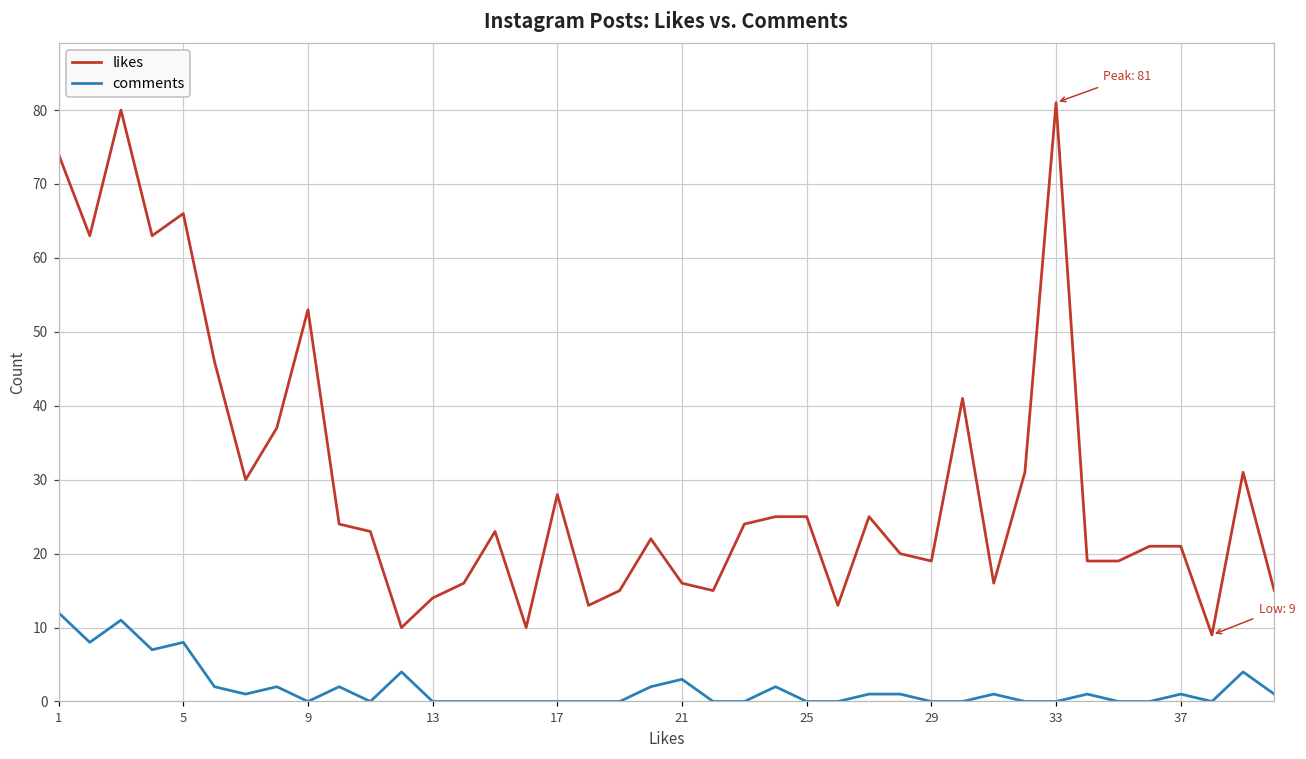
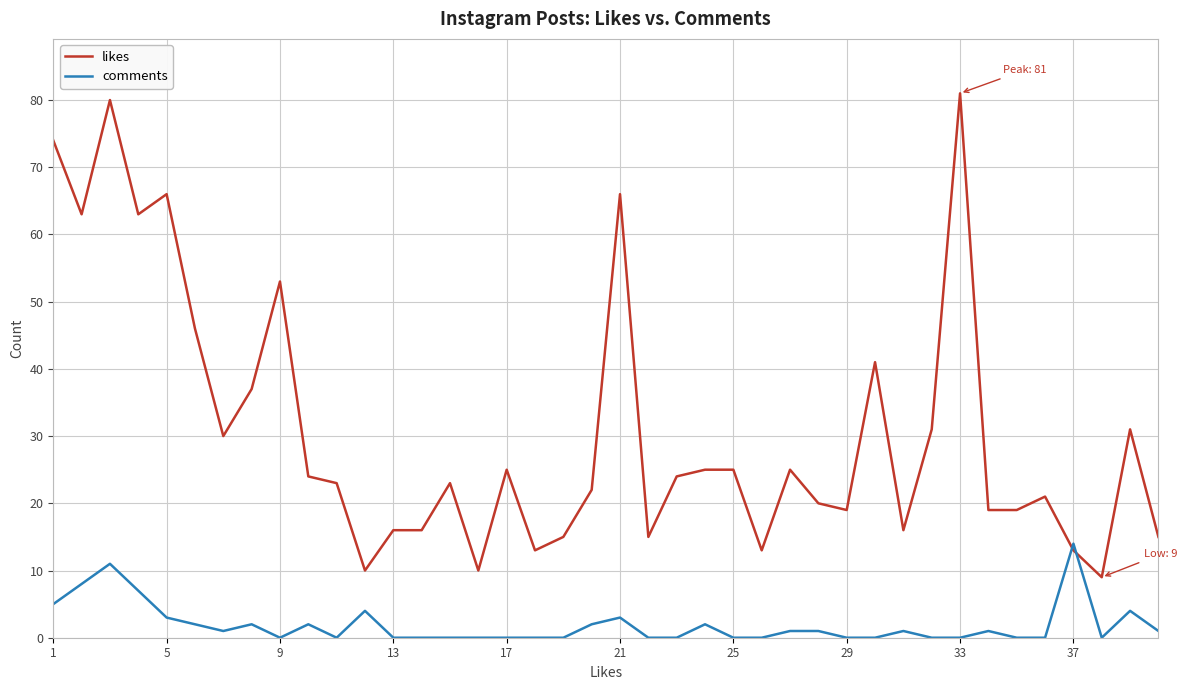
  {
    "likes": {
      "1": 74,
      "5": 66,
      "9": 53,
-     "13": 14,
-     "17": 28,
-     "21": 16,
+     "13": 16,
+     "17": 25,
+     "21": 66,
      "25": 25,
      "29": 19,
-     "37": 21
+     "37": 13
    },
    "comments": {
-     "1": 12,
-     "5": 8,
+     "1": 5,
+     "5": 3,
      "9": 0,
      "13": 0,
      "17": 0,
      "21": 3,
      "25": 0,
      "29": 0,
      "33": 0,
-     "37": 1
+     "37": 14
    }
  }
